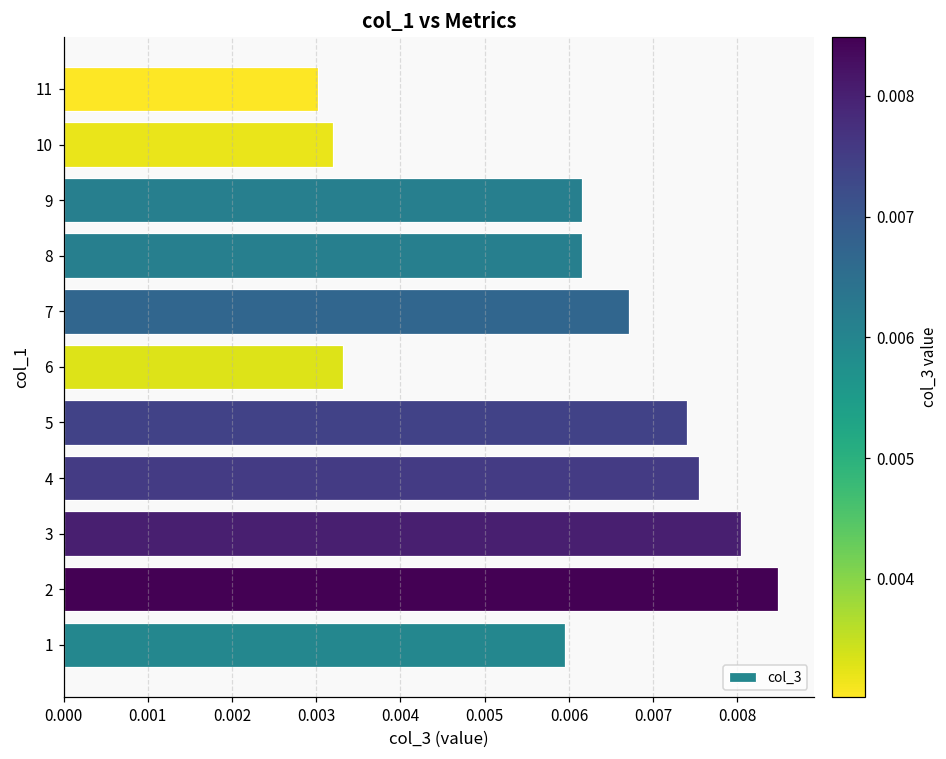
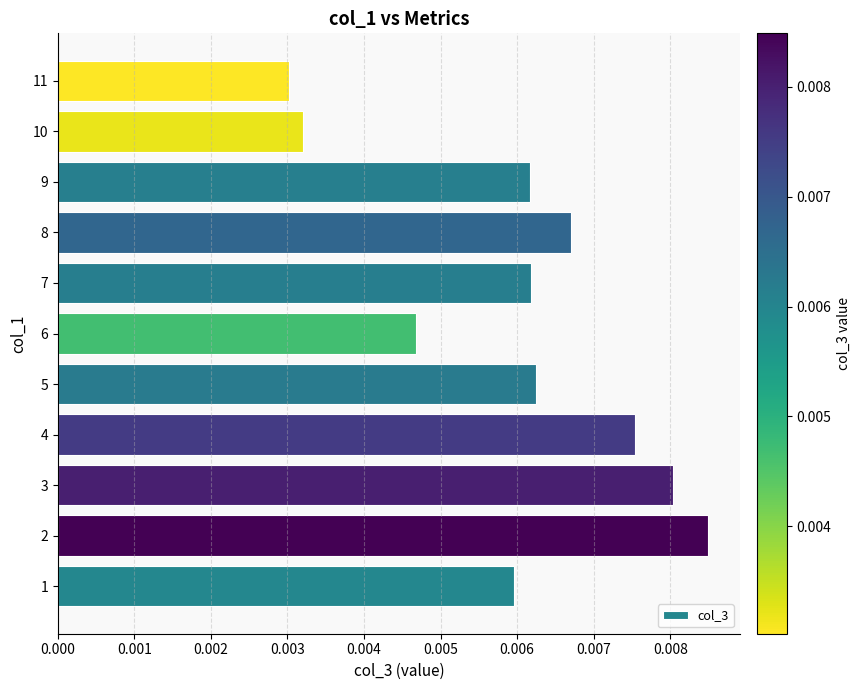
  {
    "11": 0.0030,
    "10": 0.0032,
    "9": 0.0062,
-   "8": 0.0062,
-   "7": 0.0067,
-   "6": 0.0033,
-   "5": 0.0074,
+   "8": 0.0067,
+   "7": 0.0062,
+   "6": 0.0047,
+   "5": 0.0062,
    "4": 0.0075,
    "3": 0.0080,
    "2": 0.0085,
    "1": 0.0060
  }
